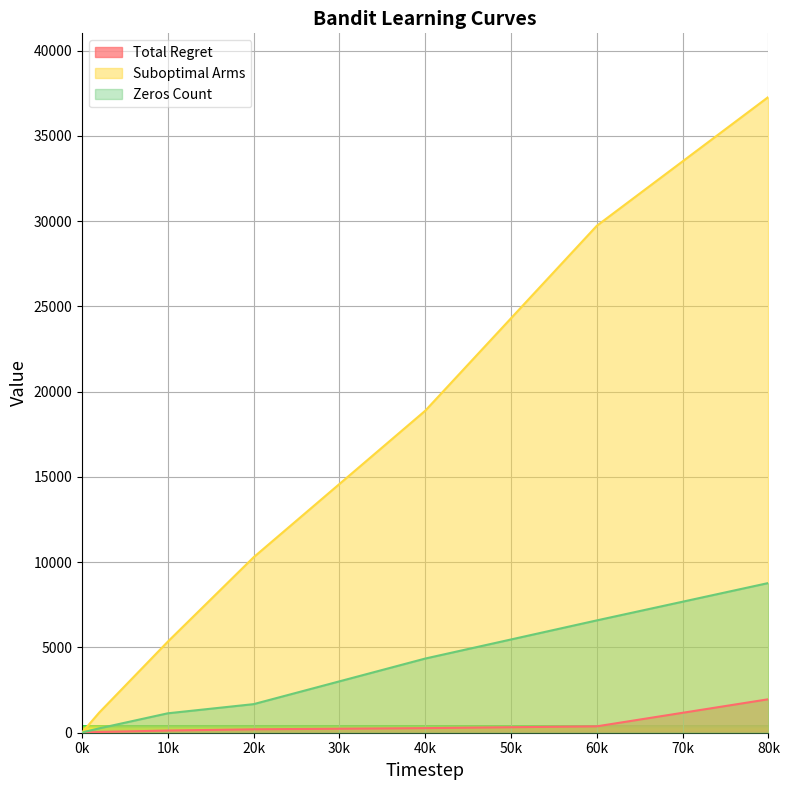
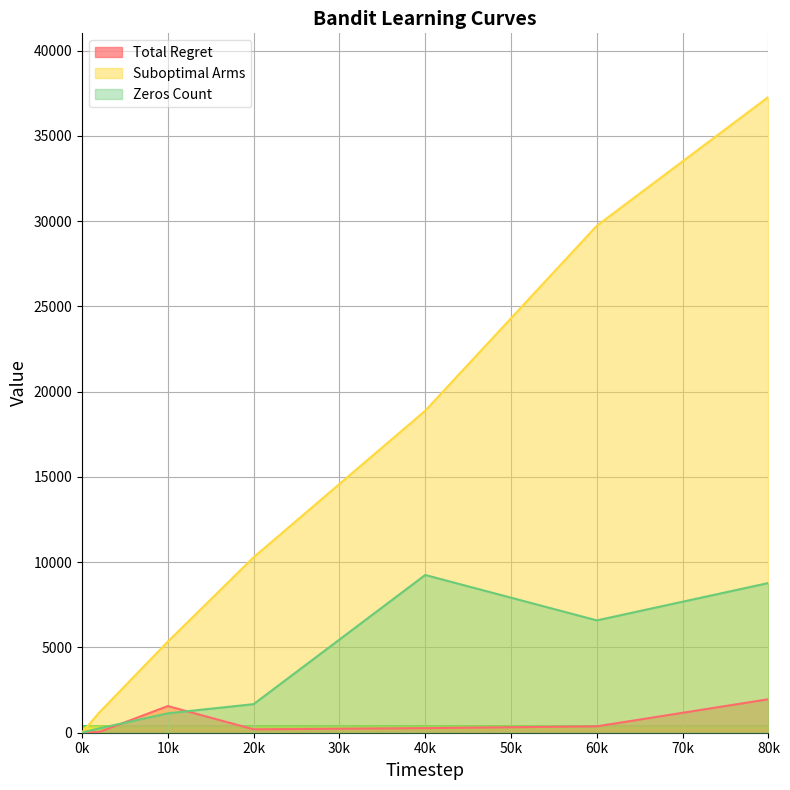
  {
    "Total Regret": {
-     "10k": 100,
+     "10k": 1600,
      "20k": 200,
      "40k": 300,
      "60k": 400,
      "80k": 2000
    },
    "Suboptimal Arms": {
      "10k": 5300,
      "20k": 10300,
      "40k": 18900,
      "60k": 29700,
      "80k": 37300
    },
    "Zeros Count": {
      "10k": 1100,
      "20k": 1700,
-     "40k": 4300,
+     "40k": 9200,
      "60k": 6600,
      "80k": 8800
    }
  }
